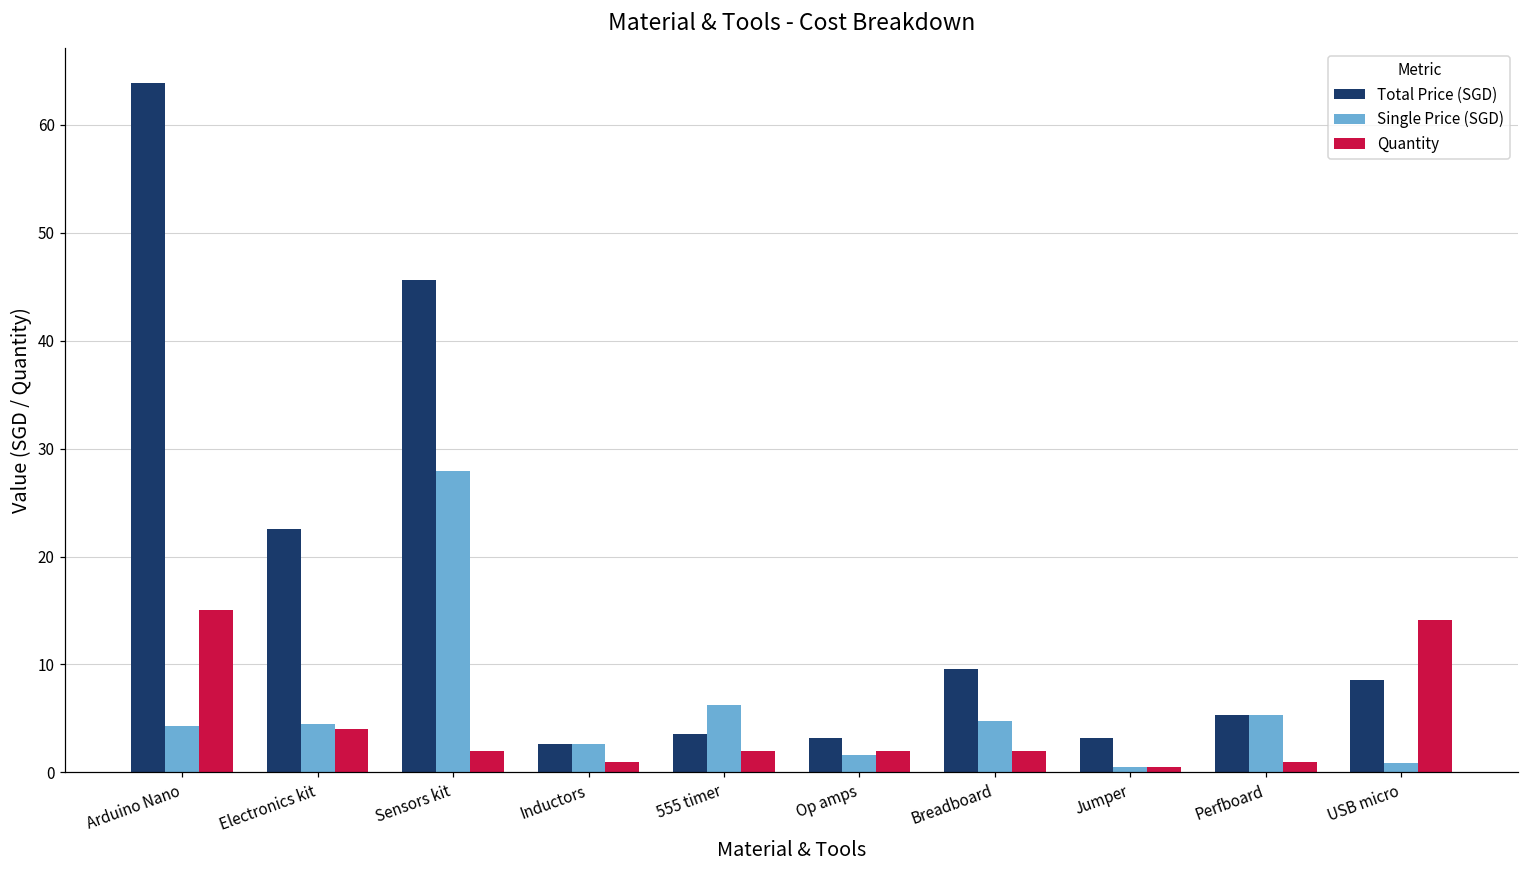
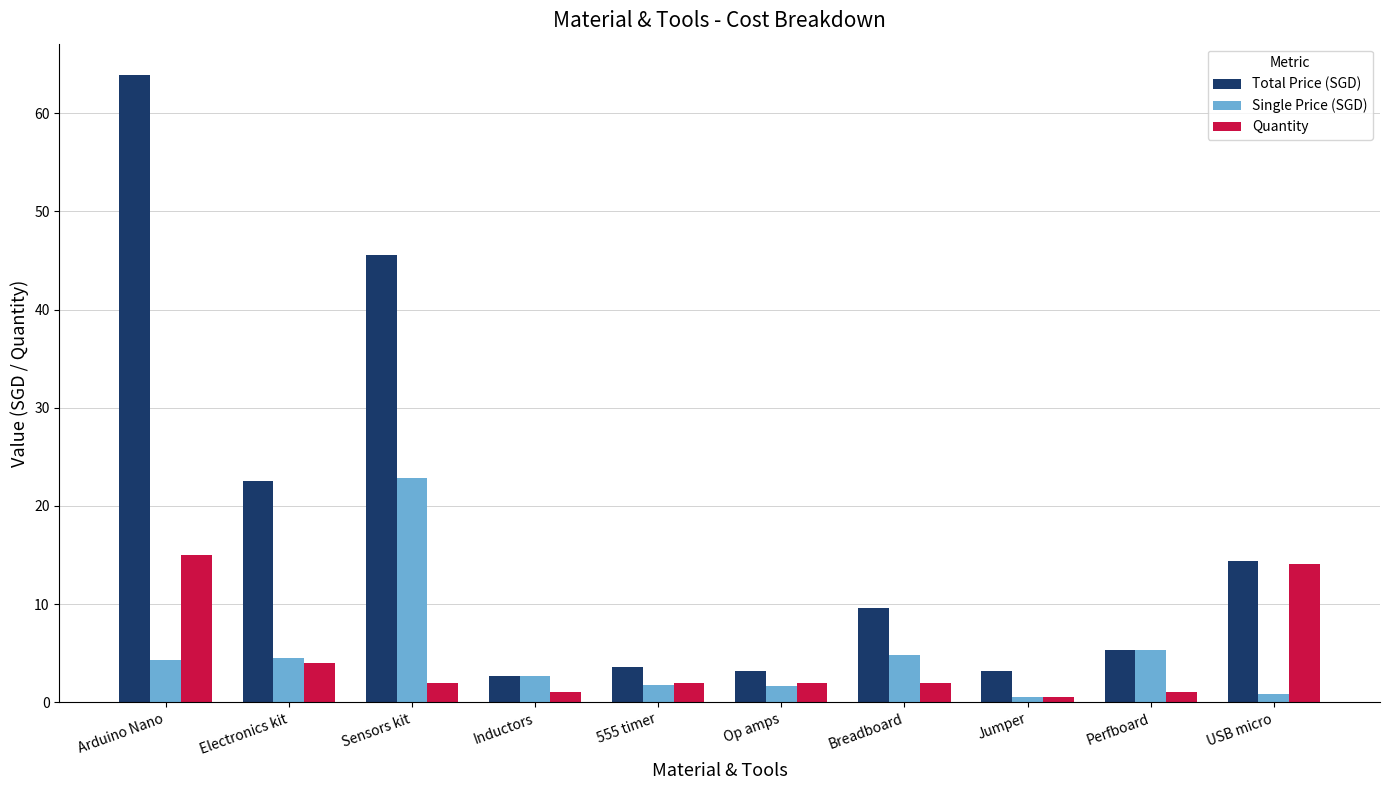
  {
    "Total Price (SGD)": {
      "Arduino Nano": 64,
      "Electronics kit": 23,
      "Sensors kit": 46,
      "Inductors": 3,
      "555 timer": 4,
      "Op amps": 3,
      "Breadboard": 10,
      "Jumper": 3,
      "Perfboard": 5,
-     "USB micro": 9
+     "USB micro": 14
    },
    "Single Price (SGD)": {
      "Arduino Nano": 4,
      "Electronics kit": 5,
-     "Sensors kit": 28,
+     "Sensors kit": 23,
      "Inductors": 3,
-     "555 timer": 6,
+     "555 timer": 2,
      "Op amps": 2,
      "Breadboard": 5,
      "Jumper": 1,
      "Perfboard": 5,
      "USB micro": 1
    },
    "Quantity": {
      "Arduino Nano": 15,
      "Electronics kit": 4,
      "Sensors kit": 2,
      "Inductors": 1,
      "555 timer": 2,
      "Op amps": 2,
      "Breadboard": 2,
      "Jumper": 1,
      "Perfboard": 1,
      "USB micro": 14
    }
  }
